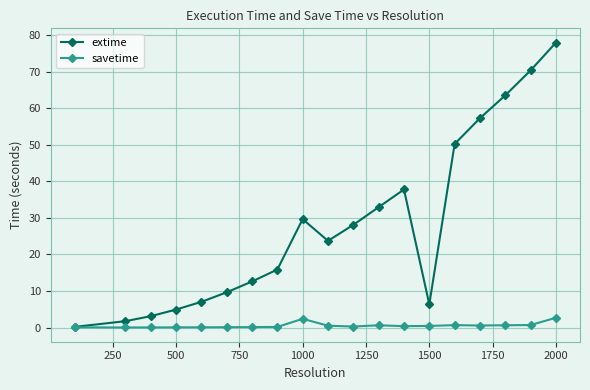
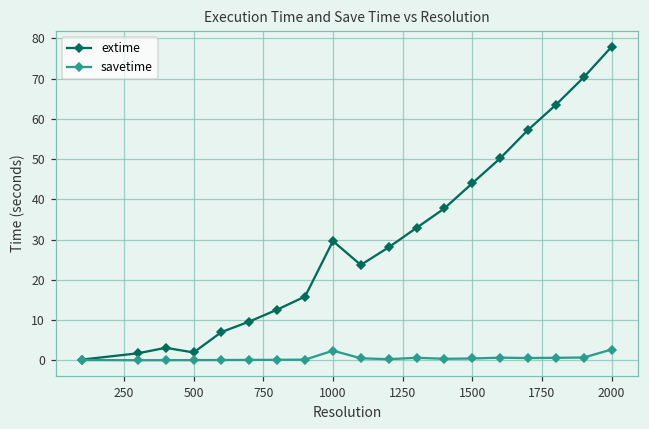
  {
    "extime": {
-     "500": 5,
+     "500": 2,
      "1000": 30,
-     "1500": 6,
+     "1500": 44,
      "2000": 78
    },
    "savetime": {
      "500": 0,
      "1000": 2,
      "1500": 0,
      "2000": 3
    }
  }
